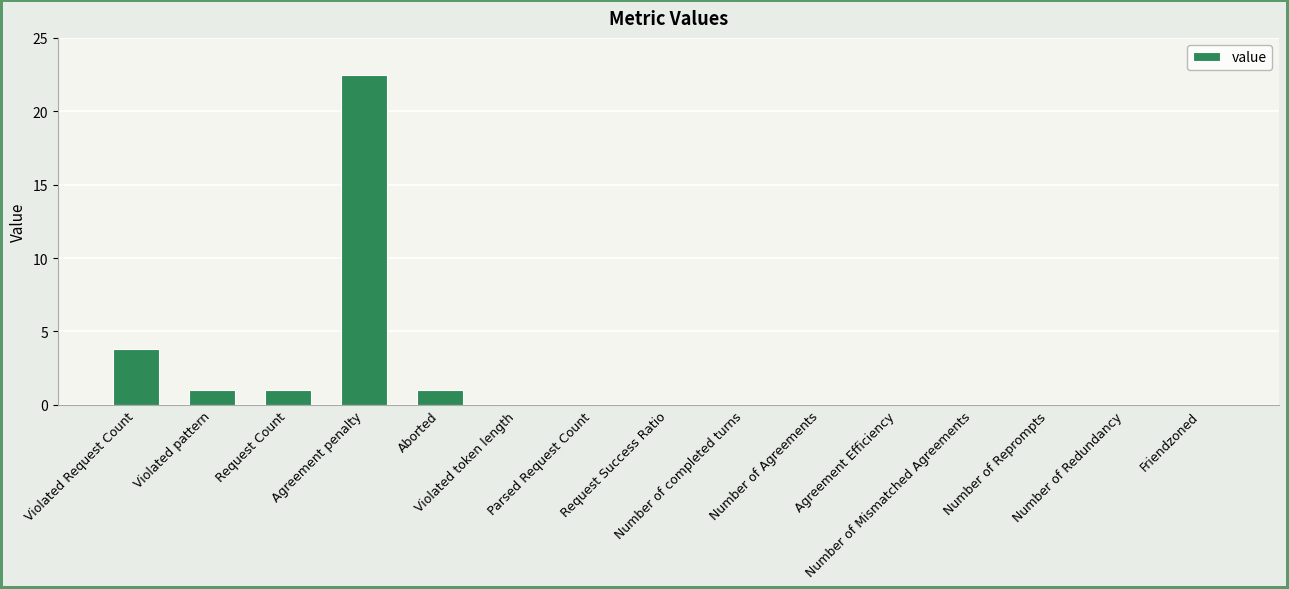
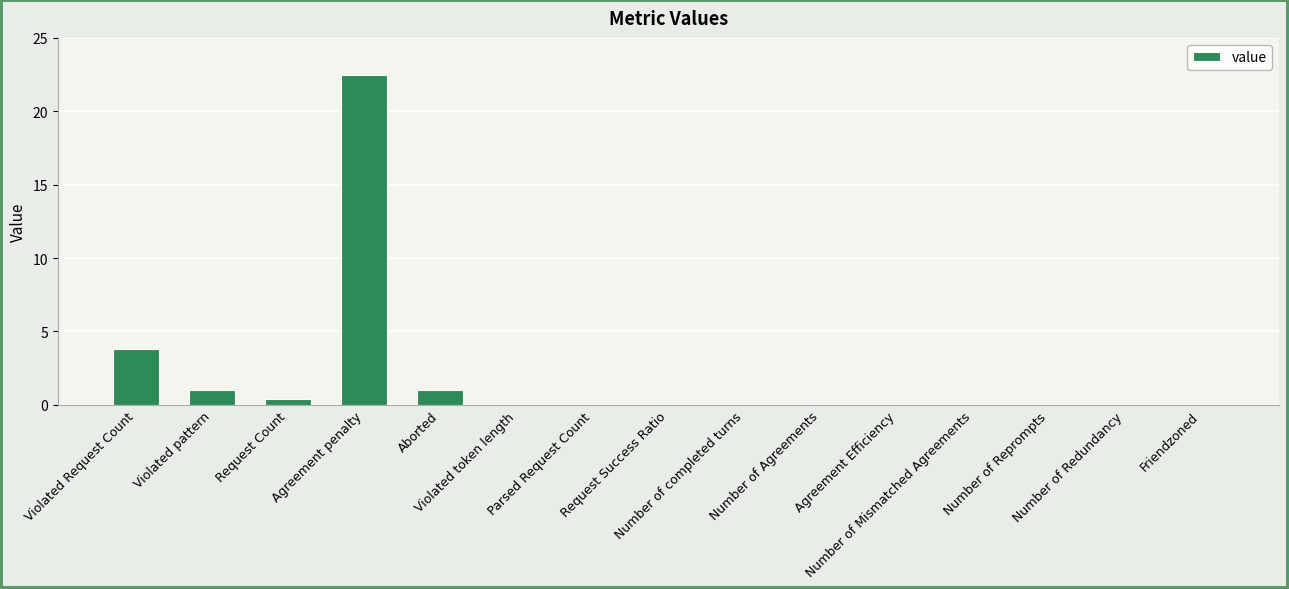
  {
    "Violated Request Count": 3.8,
    "Violated pattern": 1.0,
-   "Request Count": 1.0,
+   "Request Count": 0.4,
    "Agreement penalty": 22.5,
    "Aborted": 1.0,
    "Violated token length": 0.0,
    "Parsed Request Count": 0.0,
    "Request Success Ratio": 0.0,
    "Number of completed turns": 0.0,
    "Number of Agreements": 0.0,
    "Agreement Efficiency": 0.0,
    "Number of Mismatched Agreements": 0.0,
    "Number of Reprompts": 0.0,
    "Number of Redundancy": 0.0,
    "Friendzoned": 0.0
  }
